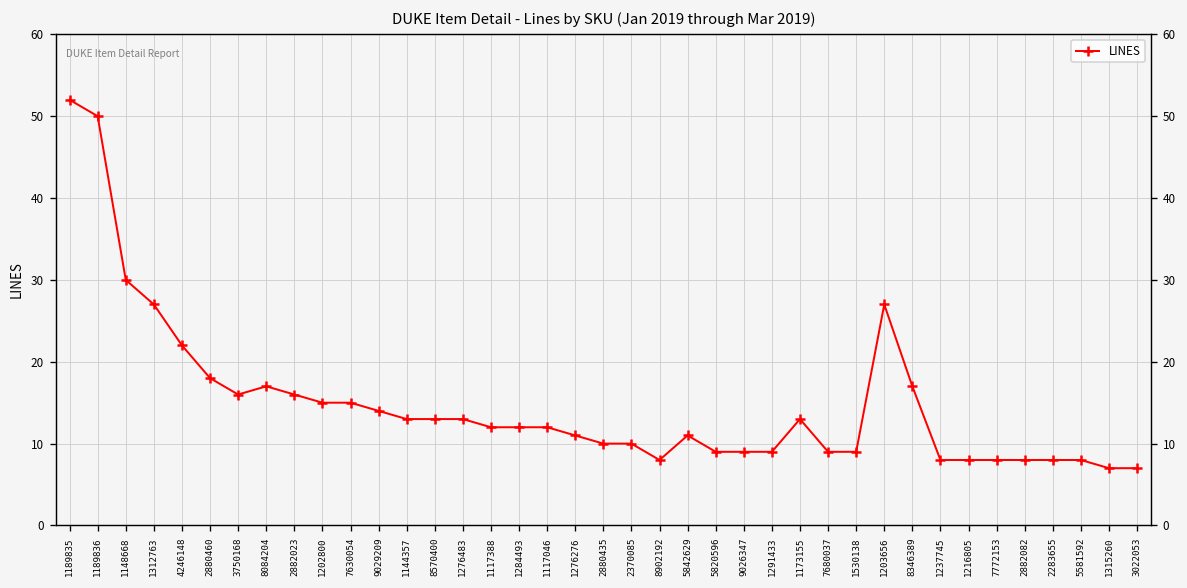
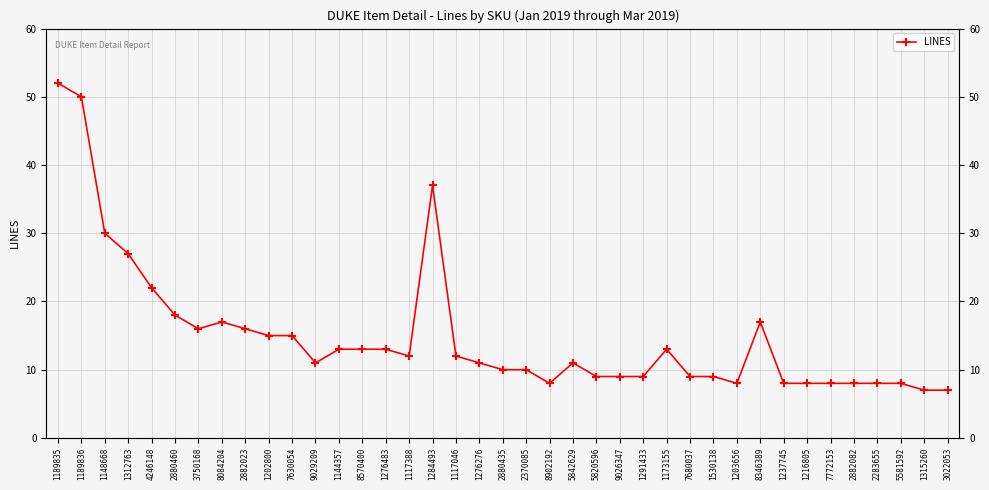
  {
    "1189835": 52,
    "1189836": 50,
    "1148668": 30,
    "1312763": 27,
    "4246148": 22,
    "2880460": 18,
    "3750168": 16,
    "8084204": 17,
    "2882023": 16,
    "1202800": 15,
    "7630054": 15,
-   "9029209": 14,
+   "9029209": 11,
    "1144357": 13,
    "8570400": 13,
    "1276483": 13,
    "1117388": 12,
-   "1284493": 12,
+   "1284493": 37,
    "1117046": 12,
    "1276276": 11,
    "2880435": 10,
    "2370085": 10,
    "8902192": 8,
    "5842629": 11,
    "5820596": 9,
    "9026347": 9,
    "1291433": 9,
    "1173155": 13,
    "7680037": 9,
    "1530138": 9,
-   "1203656": 27,
+   "1203656": 8,
    "8346389": 17,
    "1237745": 8,
    "1216805": 8,
    "7772153": 8,
    "2882082": 8,
    "2283655": 8,
    "5581592": 8,
    "1315260": 7,
    "3022053": 7
  }
